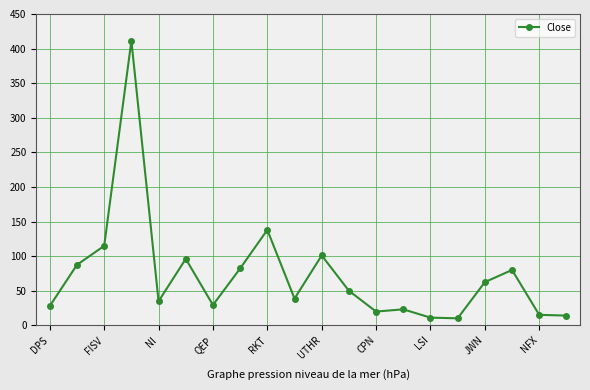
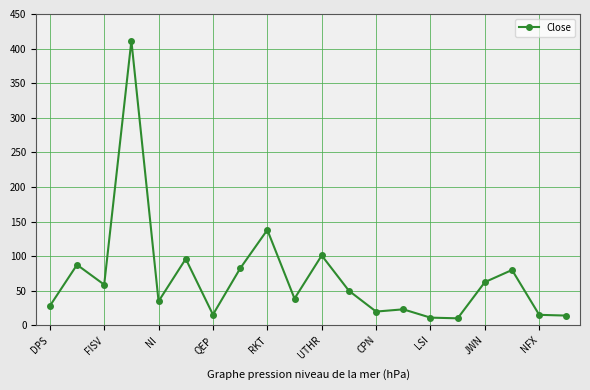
  {
    "DPS": 30,
-   "FISV": 110,
+   "FISV": 60,
    "NI": 30,
-   "QEP": 30,
+   "QEP": 20,
    "RKT": 140,
    "UTHR": 100,
    "CPN": 20,
    "LSI": 10,
    "JWN": 60,
    "NFX": 20
  }
